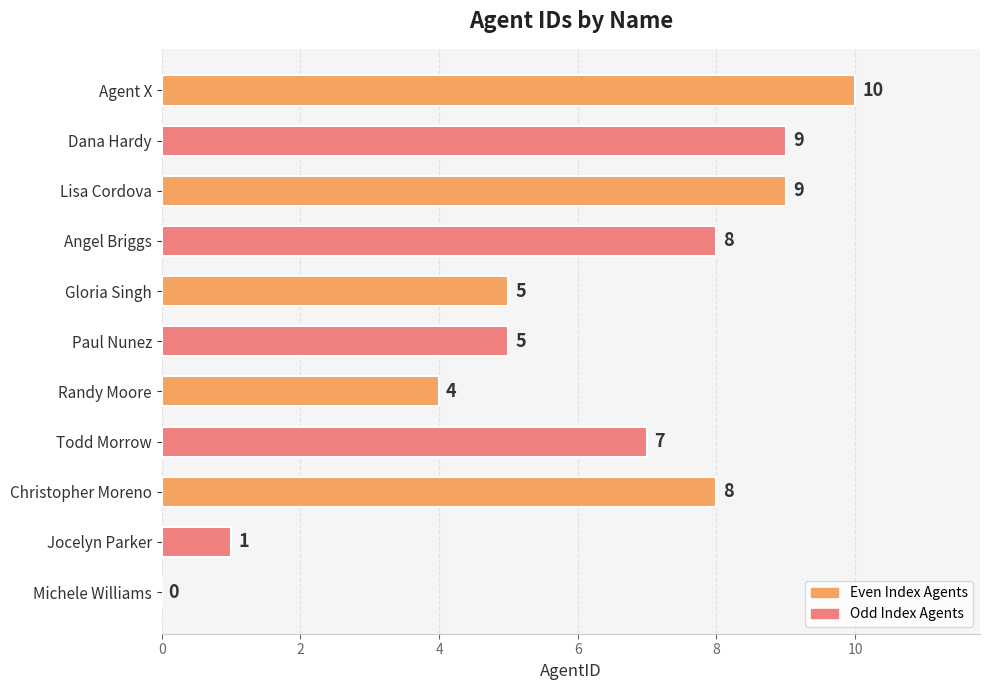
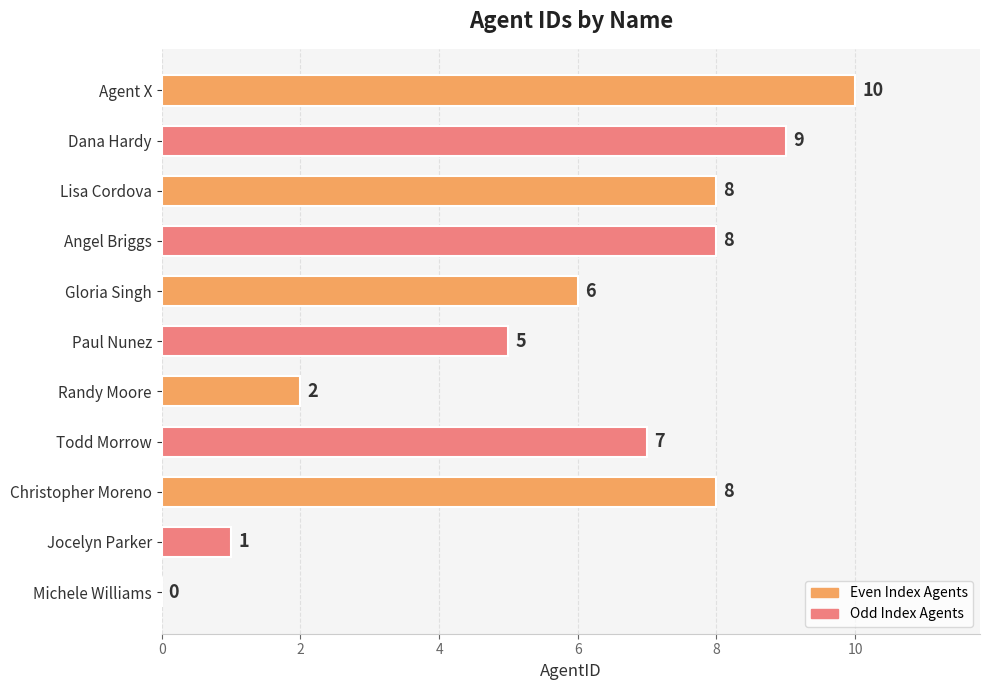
  {
    "Agent X": 10,
    "Dana Hardy": 9,
-   "Lisa Cordova": 9,
+   "Lisa Cordova": 8,
    "Angel Briggs": 8,
-   "Gloria Singh": 5,
+   "Gloria Singh": 6,
    "Paul Nunez": 5,
-   "Randy Moore": 4,
+   "Randy Moore": 2,
    "Todd Morrow": 7,
    "Christopher Moreno": 8,
    "Jocelyn Parker": 1,
    "Michele Williams": 0
  }
